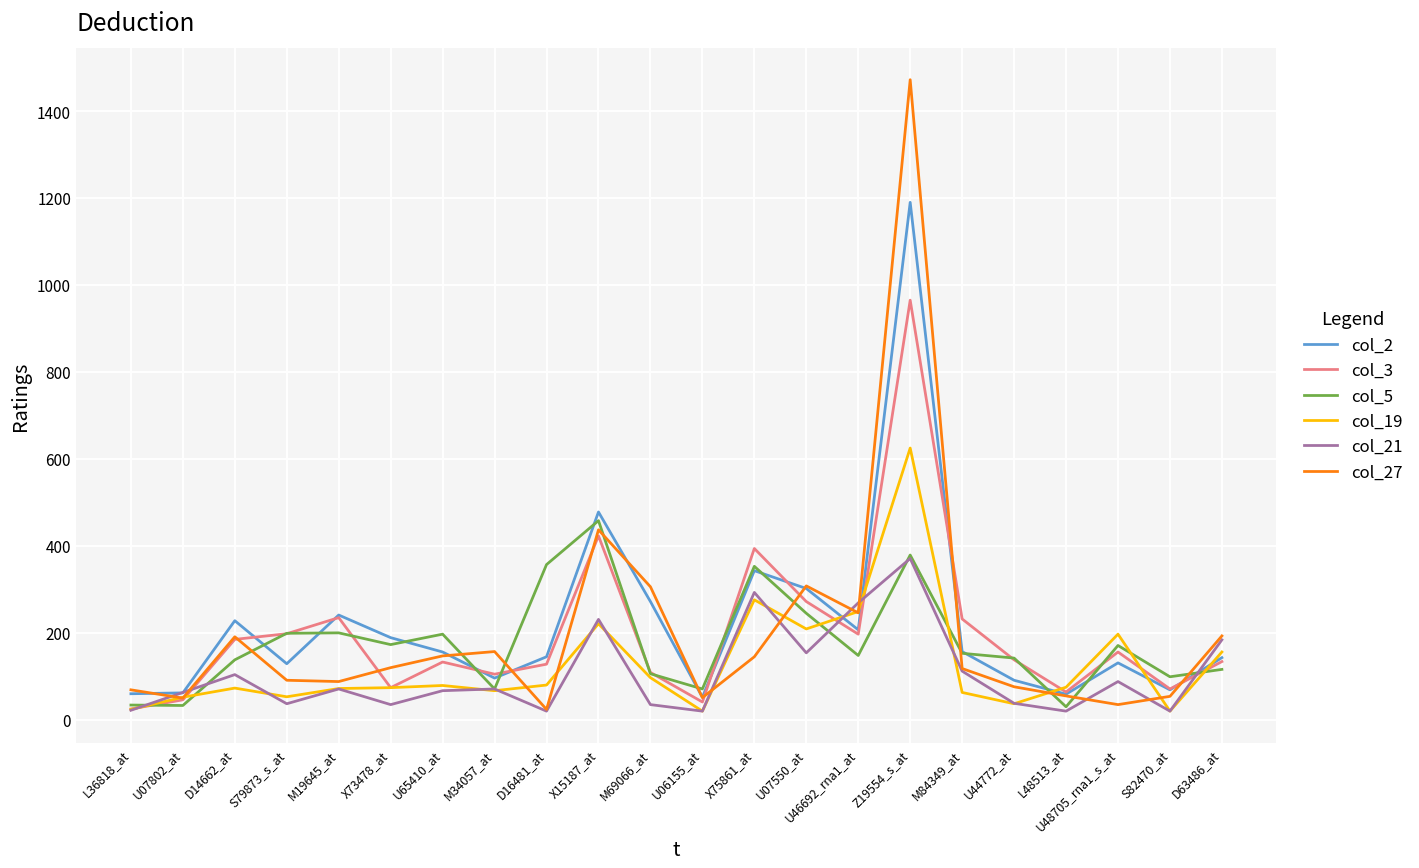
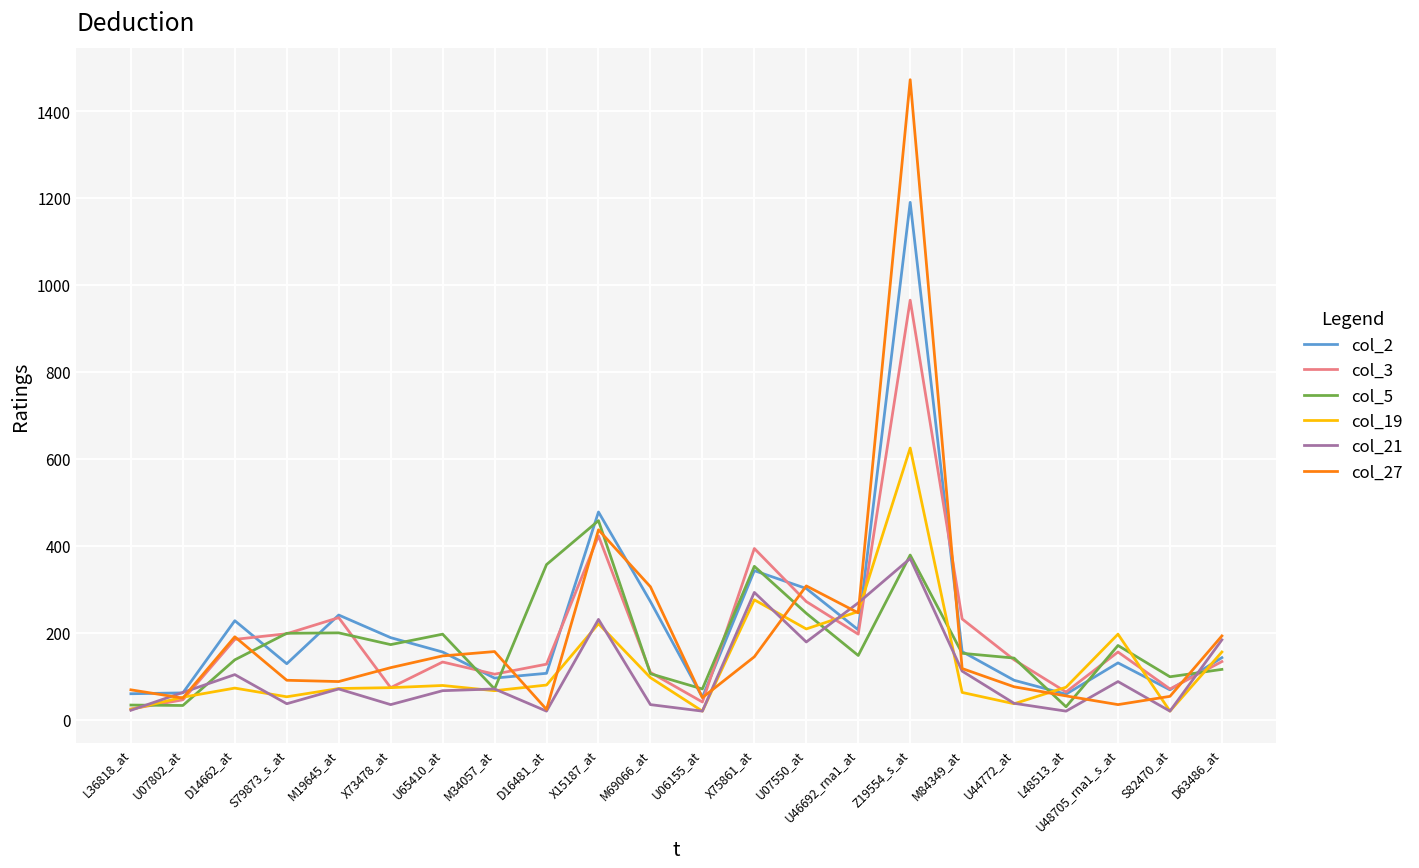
  {
    "col_2": {
      "L36818_at": 60,
      "D14662_at": 230,
      "S79873_s_at": 130,
      "X73478_at": 190,
      "U65410_at": 160,
      "M34057_at": 100,
-     "D16481_at": 150,
+     "D16481_at": 110,
      "X15187_at": 480,
      "M69066_at": 270,
      "X75861_at": 340,
      "U46692_rna1_at": 210,
      "Z19554_s_at": 1190,
      "U44772_at": 90,
      "U48705_rna1_s_at": 130,
      "D63486_at": 140
    },
    "col_3": {
      "U65410_at": 130,
      "M34057_at": 110,
      "D16481_at": 130,
      "X15187_at": 420,
      "U06155_at": 40,
      "X75861_at": 390,
      "U07550_at": 270,
      "U46692_rna1_at": 200,
      "Z19554_s_at": 970,
      "M84349_at": 230,
      "U48705_rna1_s_at": 160,
      "D63486_at": 130
    },
    "col_5": {
      "L36818_at": 30,
      "U07802_at": 30,
      "D14662_at": 140,
      "M19645_at": 200,
      "X73478_at": 170,
      "U65410_at": 200,
      "D16481_at": 360,
      "X15187_at": 460,
      "U06155_at": 70,
      "X75861_at": 350,
      "U07550_at": 250,
      "U46692_rna1_at": 150,
      "Z19554_s_at": 380,
      "L48513_at": 30,
      "U48705_rna1_s_at": 170,
      "S82470_at": 100,
      "D63486_at": 120
    },
    "col_19": {
      "D14662_at": 70,
      "S79873_s_at": 50,
      "U65410_at": 80,
      "D16481_at": 80,
      "X15187_at": 220,
      "M69066_at": 100,
      "X75861_at": 280,
      "U07550_at": 210,
      "Z19554_s_at": 630,
      "M84349_at": 60,
      "L48513_at": 80,
      "U48705_rna1_s_at": 200,
      "D63486_at": 160
    },
    "col_21": {
      "D14662_at": 100,
      "S79873_s_at": 40,
      "X73478_at": 40,
      "U65410_at": 70,
      "X15187_at": 230,
      "M69066_at": 40,
      "X75861_at": 290,
-     "U07550_at": 150,
+     "U07550_at": 180,
      "U46692_rna1_at": 270,
      "Z19554_s_at": 370,
      "L48513_at": 20,
      "U48705_rna1_s_at": 90,
      "D63486_at": 180
    },
    "col_27": {
      "L36818_at": 70,
      "S79873_s_at": 90,
      "M19645_at": 90,
      "X73478_at": 120,
      "U65410_at": 150,
      "M34057_at": 160,
      "X15187_at": 440,
      "M69066_at": 310,
      "X75861_at": 150,
      "Z19554_s_at": 1470,
      "U44772_at": 80,
      "U48705_rna1_s_at": 40,
      "S82470_at": 50,
      "D63486_at": 190
    }
  }
